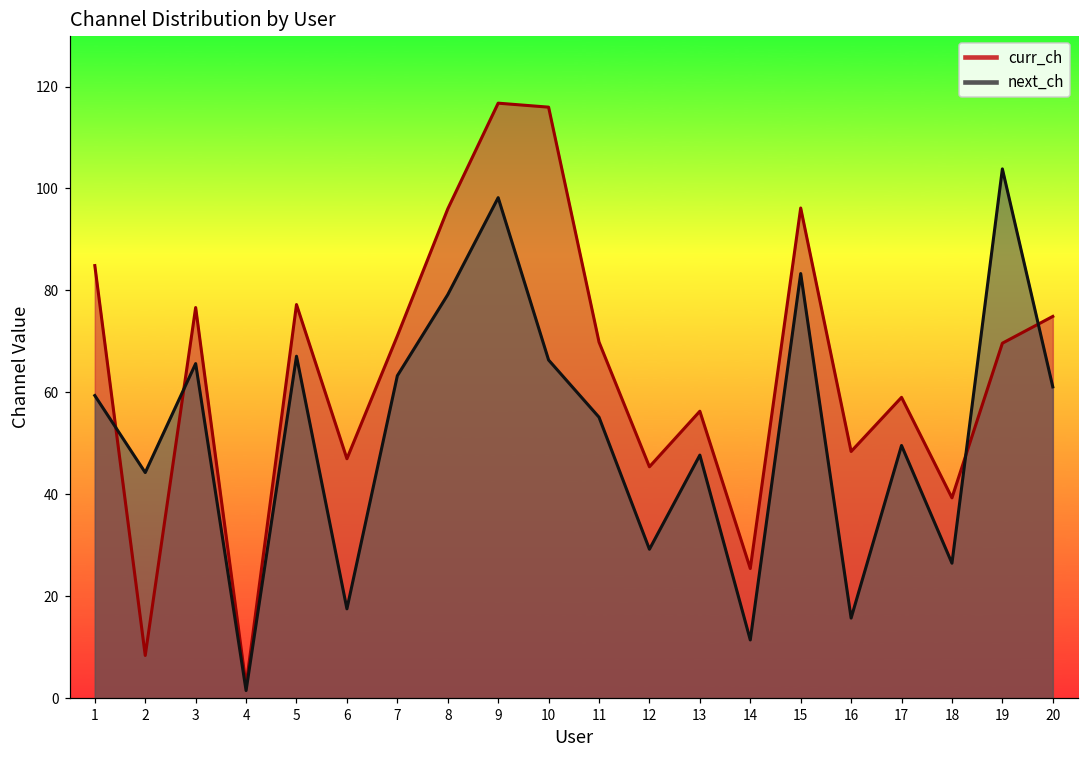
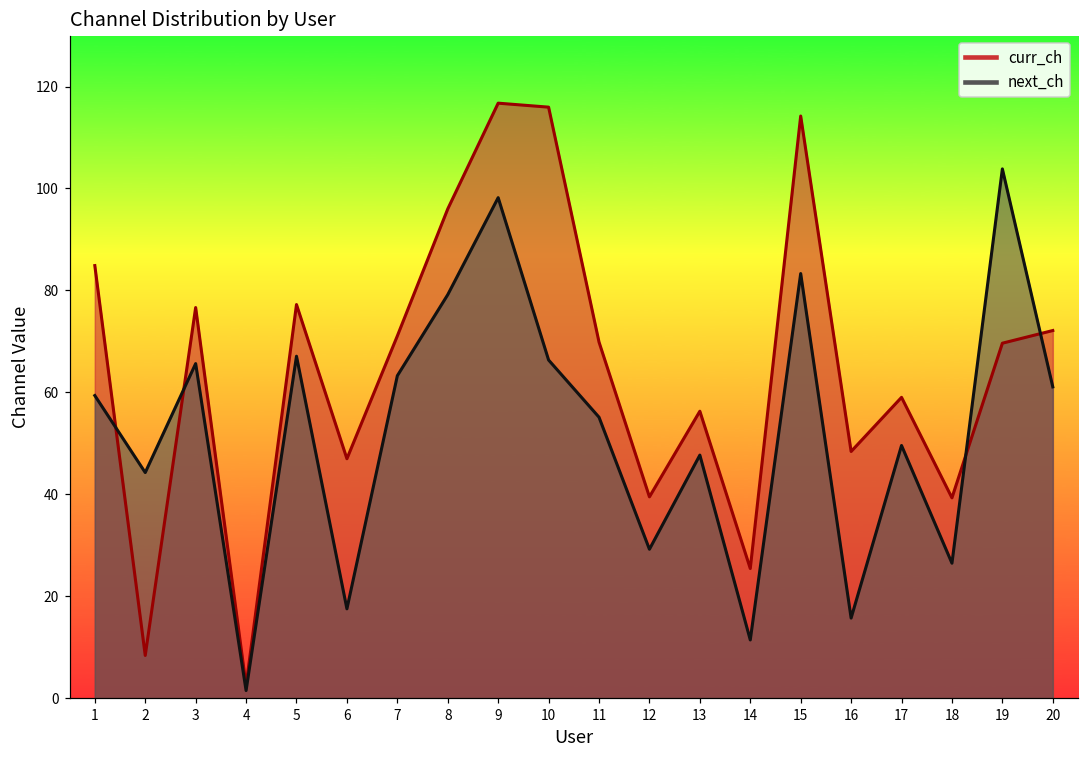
  {
    "curr_ch": {
      "1": 85,
      "2": 8,
      "3": 77,
      "4": 3,
      "5": 77,
      "6": 47,
      "7": 71,
      "8": 96,
      "9": 117,
      "10": 116,
      "11": 70,
-     "12": 45,
+     "12": 40,
      "13": 56,
      "14": 25,
-     "15": 96,
+     "15": 114,
      "16": 48,
      "17": 59,
      "18": 39,
      "19": 70,
-     "20": 75
+     "20": 72
    },
    "next_ch": {
      "1": 59,
      "2": 44,
      "3": 66,
      "4": 2,
      "5": 67,
      "6": 18,
      "7": 63,
      "8": 79,
      "9": 98,
      "10": 66,
      "11": 55,
      "12": 29,
      "13": 48,
      "14": 11,
      "15": 83,
      "16": 16,
      "17": 50,
      "18": 26,
      "19": 104,
      "20": 61
    }
  }
